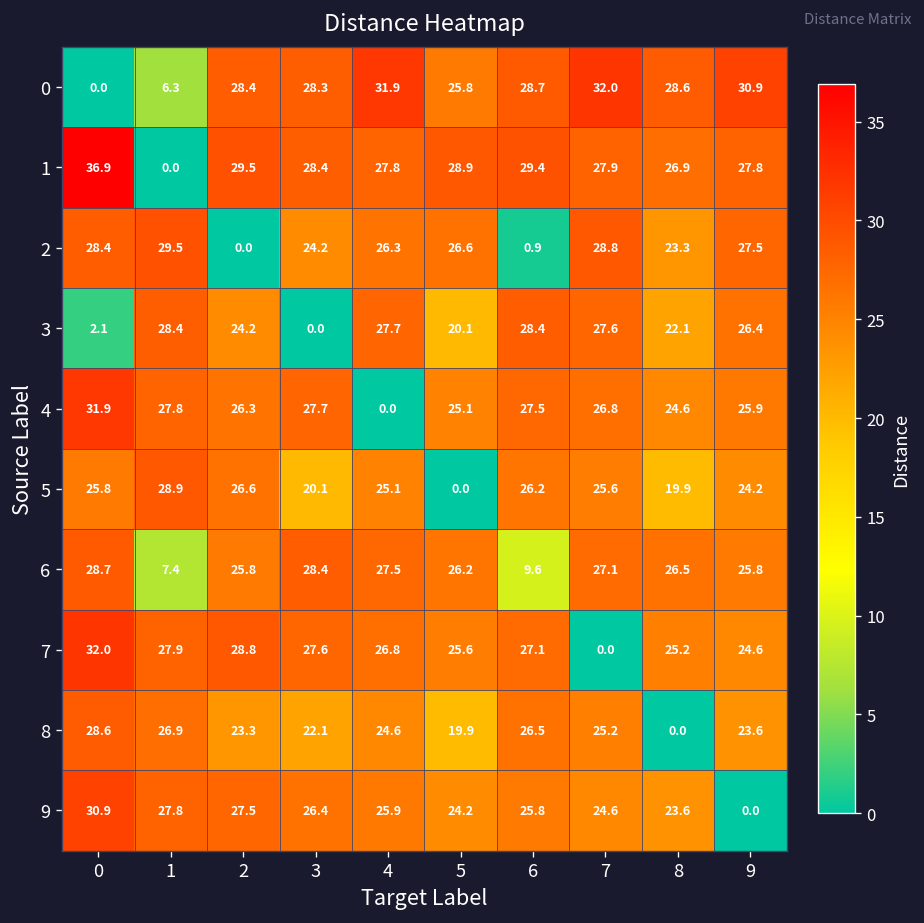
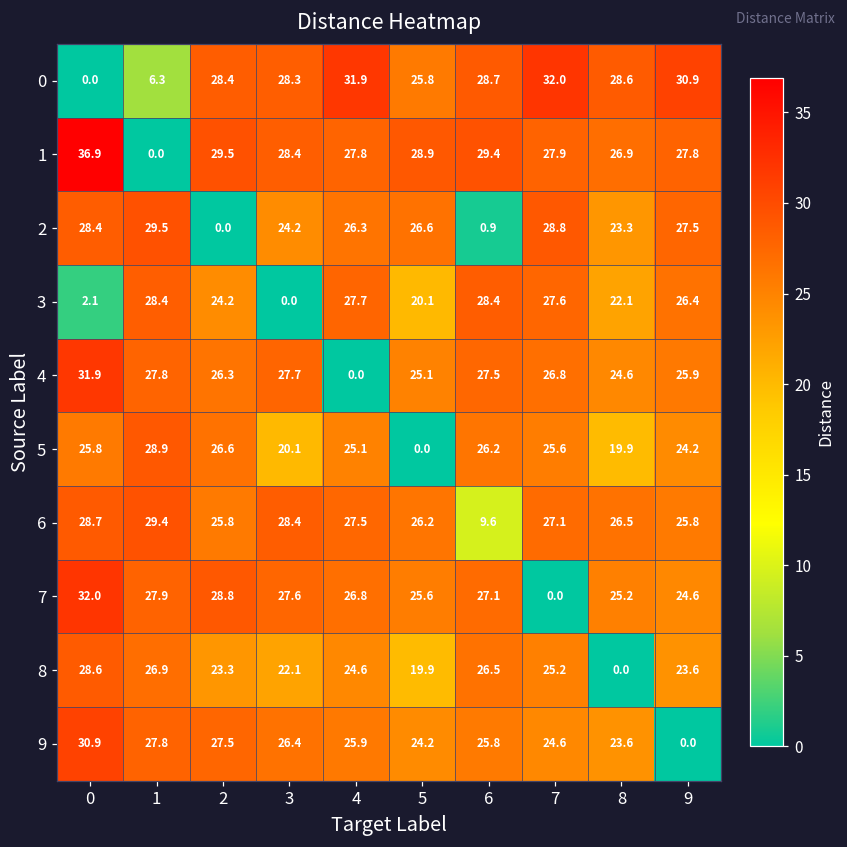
  {
    "0": {
      "0": 0.0,
      "1": 6.3,
      "2": 28.4,
      "3": 28.3,
      "4": 31.9,
      "5": 25.8,
      "6": 28.7,
      "7": 32.0,
      "8": 28.6,
      "9": 30.9
    },
    "1": {
      "0": 36.9,
      "1": 0.0,
      "2": 29.5,
      "3": 28.4,
      "4": 27.8,
      "5": 28.9,
      "6": 29.4,
      "7": 27.9,
      "8": 26.9,
      "9": 27.8
    },
    "2": {
      "0": 28.4,
      "1": 29.5,
      "2": 0.0,
      "3": 24.2,
      "4": 26.3,
      "5": 26.6,
      "6": 0.9,
      "7": 28.8,
      "8": 23.3,
      "9": 27.5
    },
    "3": {
      "0": 2.1,
      "1": 28.4,
      "2": 24.2,
      "3": 0.0,
      "4": 27.7,
      "5": 20.1,
      "6": 28.4,
      "7": 27.6,
      "8": 22.1,
      "9": 26.4
    },
    "4": {
      "0": 31.9,
      "1": 27.8,
      "2": 26.3,
      "3": 27.7,
      "4": 0.0,
      "5": 25.1,
      "6": 27.5,
      "7": 26.8,
      "8": 24.6,
      "9": 25.9
    },
    "5": {
      "0": 25.8,
      "1": 28.9,
      "2": 26.6,
      "3": 20.1,
      "4": 25.1,
      "5": 0.0,
      "6": 26.2,
      "7": 25.6,
      "8": 19.9,
      "9": 24.2
    },
    "6": {
      "0": 28.7,
-     "1": 7.4,
+     "1": 29.4,
      "2": 25.8,
      "3": 28.4,
      "4": 27.5,
      "5": 26.2,
      "6": 9.6,
      "7": 27.1,
      "8": 26.5,
      "9": 25.8
    },
    "7": {
      "0": 32.0,
      "1": 27.9,
      "2": 28.8,
      "3": 27.6,
      "4": 26.8,
      "5": 25.6,
      "6": 27.1,
      "7": 0.0,
      "8": 25.2,
      "9": 24.6
    },
    "8": {
      "0": 28.6,
      "1": 26.9,
      "2": 23.3,
      "3": 22.1,
      "4": 24.6,
      "5": 19.9,
      "6": 26.5,
      "7": 25.2,
      "8": 0.0,
      "9": 23.6
    },
    "9": {
      "0": 30.9,
      "1": 27.8,
      "2": 27.5,
      "3": 26.4,
      "4": 25.9,
      "5": 24.2,
      "6": 25.8,
      "7": 24.6,
      "8": 23.6,
      "9": 0.0
    }
  }
